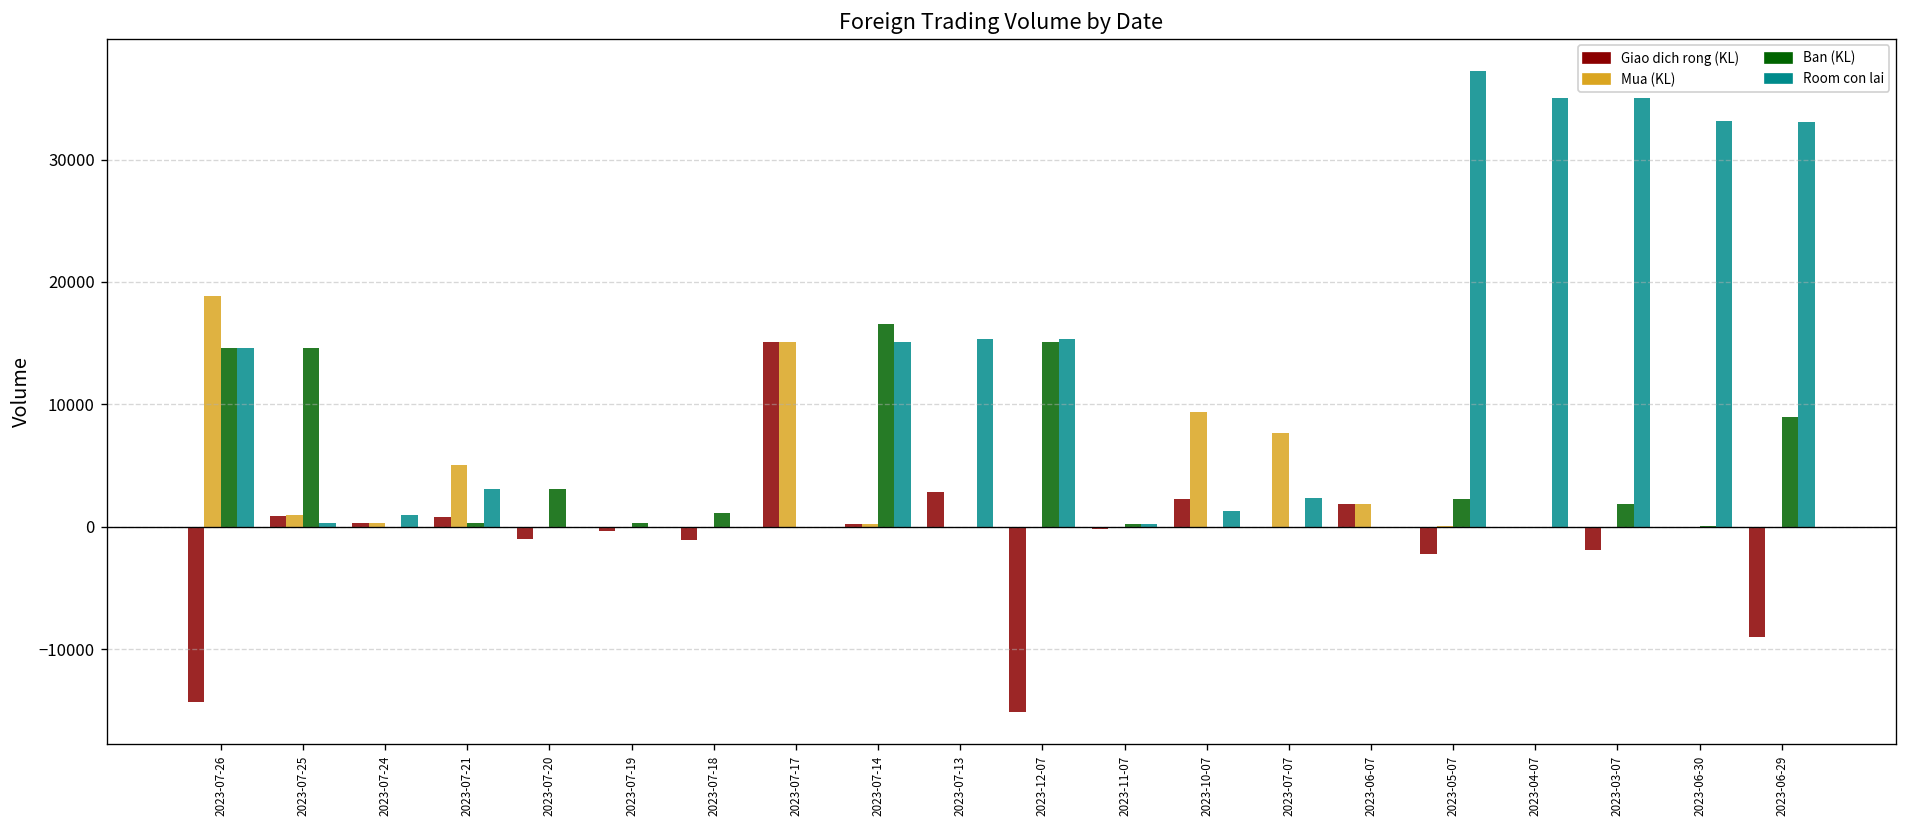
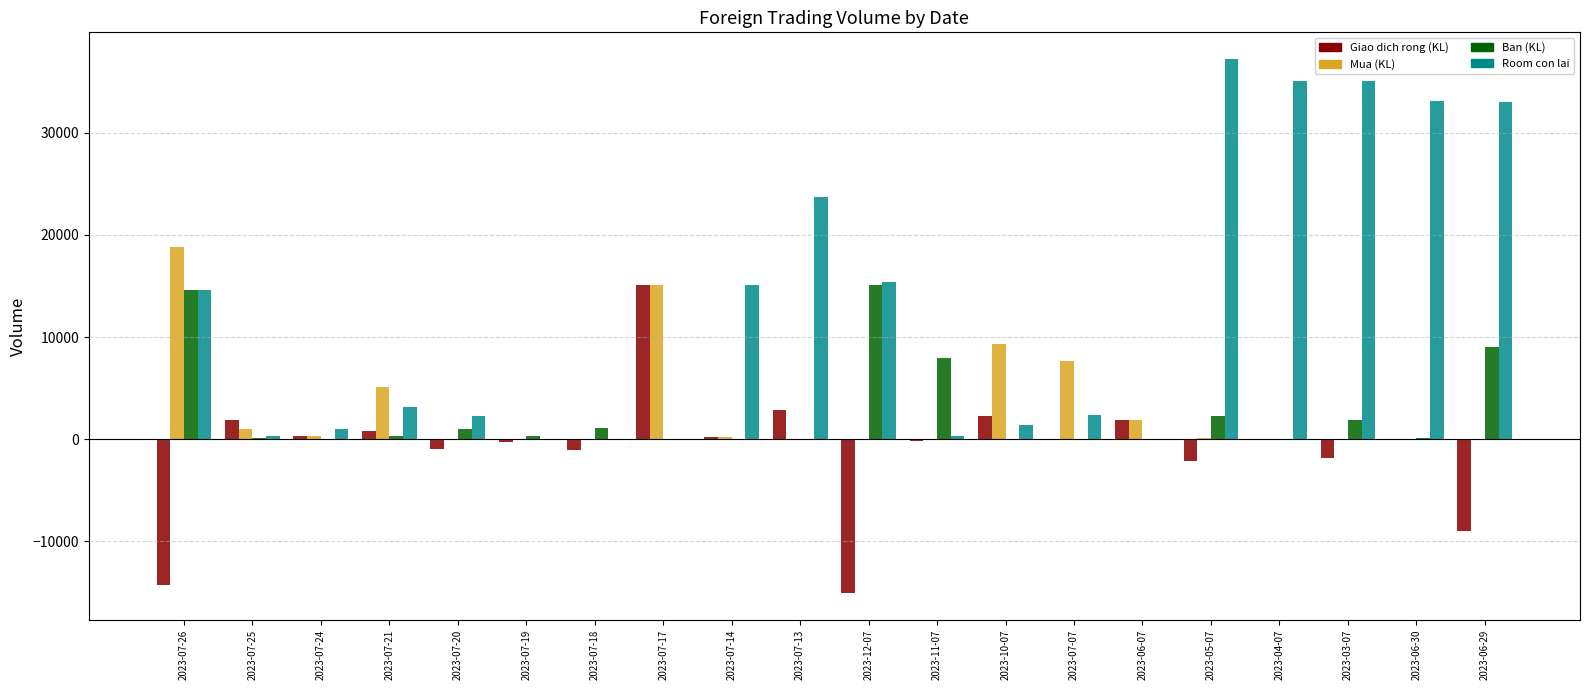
  {
    "Giao dich rong (KL)": {
      "2023-07-26": -14300,
-     "2023-07-25": 900,
+     "2023-07-25": 1900,
      "2023-07-24": 300,
      "2023-07-21": 800,
      "2023-07-20": -1000,
      "2023-07-19": -300,
      "2023-07-18": -1100,
      "2023-07-17": 15100,
      "2023-07-13": 2800,
      "2023-12-07": -15100,
      "2023-10-07": 2300,
      "2023-07-07": 0,
      "2023-06-07": 1900,
      "2023-05-07": -2200,
      "2023-04-07": 0,
      "2023-03-07": -1900,
      "2023-06-29": -9000
    },
    "Mua (KL)": {
      "2023-07-26": 18800,
      "2023-07-25": 1000,
      "2023-07-24": 300,
      "2023-07-21": 5100,
      "2023-07-20": 0,
      "2023-07-19": 0,
      "2023-07-18": 0,
      "2023-07-17": 15100,
      "2023-07-13": 0,
      "2023-12-07": 0,
      "2023-11-07": 0,
      "2023-10-07": 9300,
      "2023-07-07": 7700,
      "2023-06-07": 1900,
      "2023-04-07": 0,
      "2023-03-07": 0,
      "2023-06-30": 0,
      "2023-06-29": 0
    },
    "Ban (KL)": {
      "2023-07-26": 14600,
-     "2023-07-25": 14600,
+     "2023-07-25": 100,
      "2023-07-24": 0,
      "2023-07-21": 300,
-     "2023-07-20": 3100,
+     "2023-07-20": 1000,
      "2023-07-19": 300,
      "2023-07-18": 1100,
      "2023-07-17": 0,
-     "2023-07-14": 16500,
+     "2023-07-14": 0,
      "2023-07-13": 0,
      "2023-12-07": 15100,
-     "2023-11-07": 200,
+     "2023-11-07": 8000,
      "2023-10-07": 0,
      "2023-07-07": 0,
      "2023-06-07": 0,
      "2023-05-07": 2300,
      "2023-04-07": 0,
      "2023-03-07": 1900,
      "2023-06-29": 9000
    },
    "Room con lai": {
      "2023-07-26": 14600,
      "2023-07-25": 300,
      "2023-07-24": 1000,
      "2023-07-21": 3100,
-     "2023-07-20": 0,
+     "2023-07-20": 2300,
      "2023-07-19": 0,
      "2023-07-18": 0,
      "2023-07-17": 0,
      "2023-07-14": 15100,
-     "2023-07-13": 15400,
+     "2023-07-13": 23700,
      "2023-12-07": 15400,
      "2023-11-07": 300,
      "2023-10-07": 1300,
      "2023-07-07": 2400,
      "2023-05-07": 37200,
      "2023-04-07": 35000,
      "2023-03-07": 35000,
      "2023-06-30": 33100,
      "2023-06-29": 33000
    }
  }
